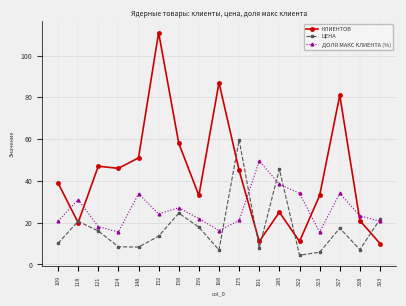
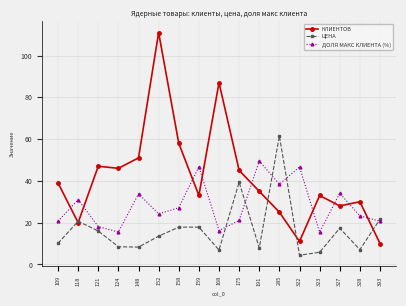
  {
    "КЛИЕНТОВ": {
      "109": 39,
      "121": 47,
      "124": 46,
      "148": 51,
      "152": 111,
      "158": 58,
      "159": 33,
      "168": 87,
      "175": 45,
-     "191": 11,
+     "191": 35,
      "285": 25,
      "322": 11,
      "323": 33,
-     "327": 81,
-     "328": 21,
+     "327": 28,
+     "328": 30,
      "393": 10
    },
    "ЦЕНА": {
      "109": 10,
      "121": 16,
      "124": 8,
      "148": 8,
      "152": 14,
-     "158": 25,
+     "158": 18,
      "159": 18,
      "168": 7,
-     "175": 60,
+     "175": 39,
      "191": 8,
-     "285": 46,
+     "285": 62,
      "322": 4,
      "323": 6,
      "327": 17,
      "328": 7
    },
    "ДОЛЯ МАКС КЛИЕНТА (%)": {
      "109": 21,
      "118": 31,
      "121": 18,
      "124": 16,
      "148": 34,
      "152": 24,
      "158": 27,
-     "159": 22,
+     "159": 47,
      "168": 16,
      "175": 21,
      "191": 49,
      "285": 38,
-     "322": 34,
+     "322": 47,
      "323": 15,
      "327": 34,
      "328": 23
    }
  }
